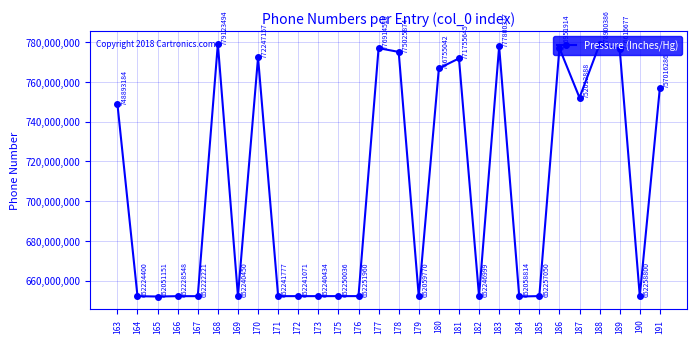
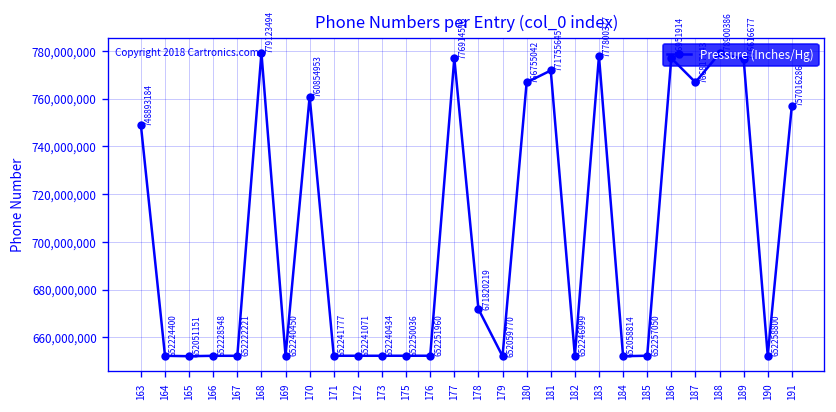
  {
    "163": "748893184",
    "164": "652224400",
    "165": "652051151",
    "166": "652228548",
    "167": "652222221",
    "168": "779123494",
    "169": "652240450",
-   "170": "772247157",
+   "170": "760854953",
    "171": "652241777",
    "172": "652241071",
    "173": "652240434",
    "175": "652250036",
    "176": "652251960",
    "177": "776914516",
-   "178": "775025874",
+   "178": "671820219",
    "179": "652059770",
    "180": "766755042",
    "181": "771755645",
    "182": "652246999",
    "183": "777800377",
    "184": "652058814",
    "185": "652257050",
-   "187": "752,000,000",
+   "187": "767,000,000",
    "190": "652258800"
  }
